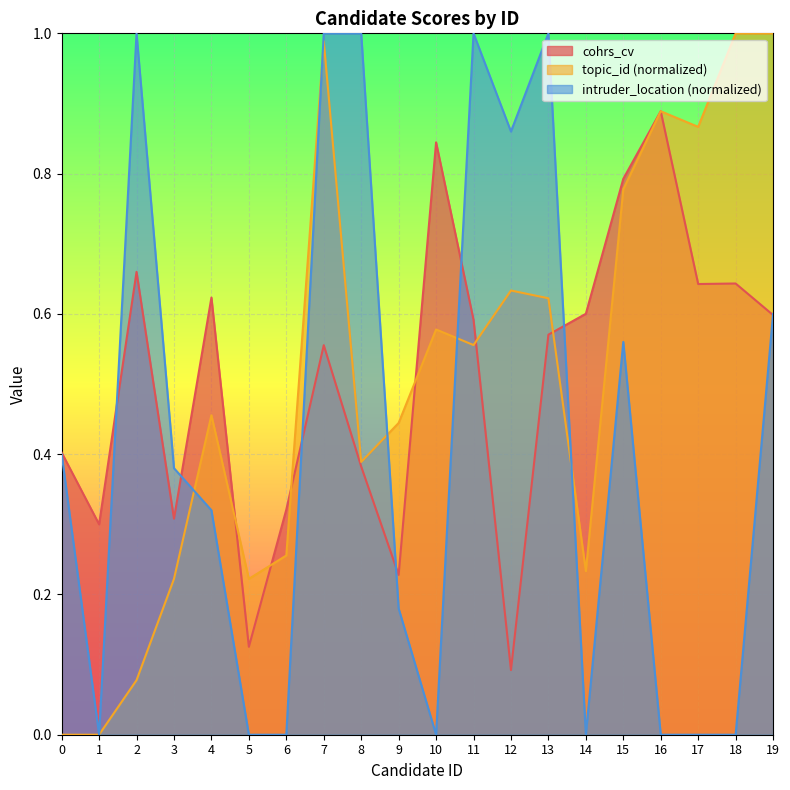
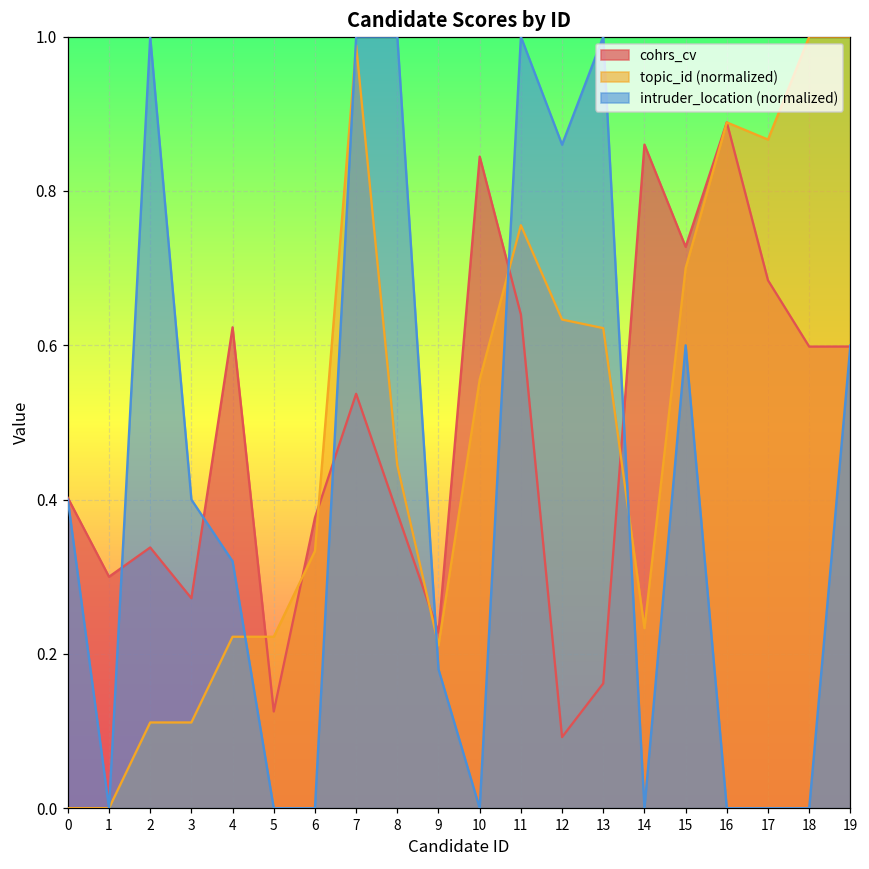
  {
    "cohrs_cv": {
      "1": 0.30,
-     "2": 0.66,
-     "3": 0.31,
+     "2": 0.34,
+     "3": 0.27,
      "4": 0.62,
      "5": 0.13,
-     "6": 0.32,
-     "7": 0.56,
+     "6": 0.38,
+     "7": 0.54,
      "8": 0.38,
      "9": 0.23,
      "10": 0.84,
-     "11": 0.59,
+     "11": 0.64,
      "12": 0.09,
-     "13": 0.57,
-     "14": 0.60,
-     "15": 0.79,
-     "17": 0.64,
-     "18": 0.64
+     "13": 0.16,
+     "14": 0.86,
+     "15": 0.73,
+     "17": 0.68,
+     "18": 0.60
    },
    "topic_id (normalized)": {
      "0": 0.00,
-     "2": 0.08,
-     "3": 0.22,
-     "4": 0.46,
+     "2": 0.11,
+     "3": 0.11,
+     "4": 0.22,
      "5": 0.22,
-     "6": 0.26,
+     "6": 0.33,
      "7": 0.99,
-     "8": 0.39,
-     "9": 0.44,
-     "10": 0.58,
-     "11": 0.56,
+     "8": 0.44,
+     "9": 0.21,
+     "10": 0.56,
+     "11": 0.76,
      "12": 0.63,
      "13": 0.62,
      "14": 0.23,
-     "15": 0.78,
+     "15": 0.70,
      "17": 0.87,
      "18": 1.00,
      "19": 1.00
    },
    "intruder_location (normalized)": {
      "2": 1.00,
-     "3": 0.38,
+     "3": 0.40,
      "4": 0.32,
      "5": 0.00,
      "6": 0.00,
      "7": 1.00,
      "8": 1.00,
      "9": 0.18,
      "10": 0.00,
      "11": 1.00,
      "12": 0.86,
      "13": 1.00,
      "14": 0.00,
-     "15": 0.56,
+     "15": 0.60,
      "16": 0.00,
      "17": 0.00,
      "18": 0.00
    }
  }
